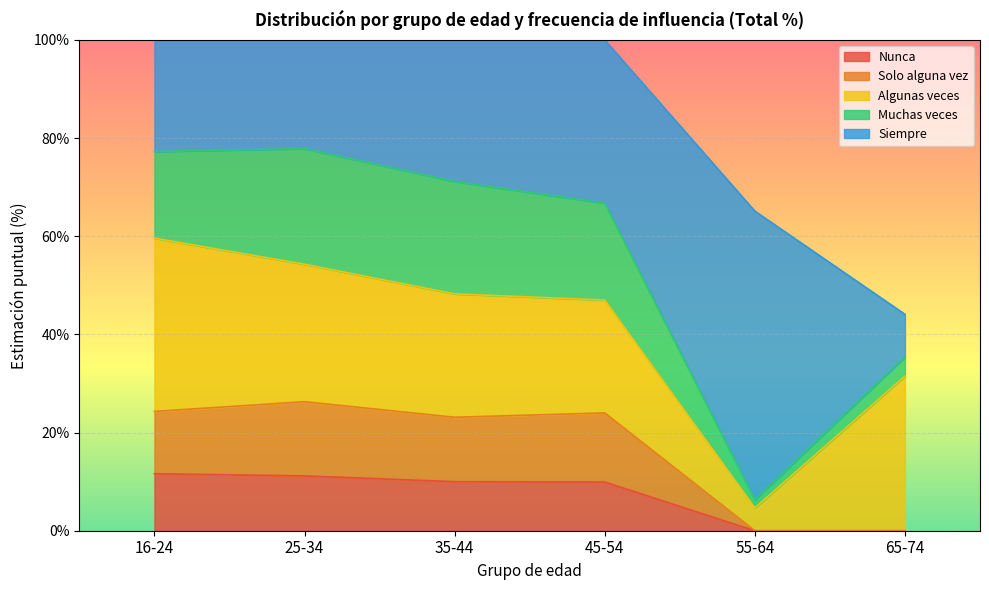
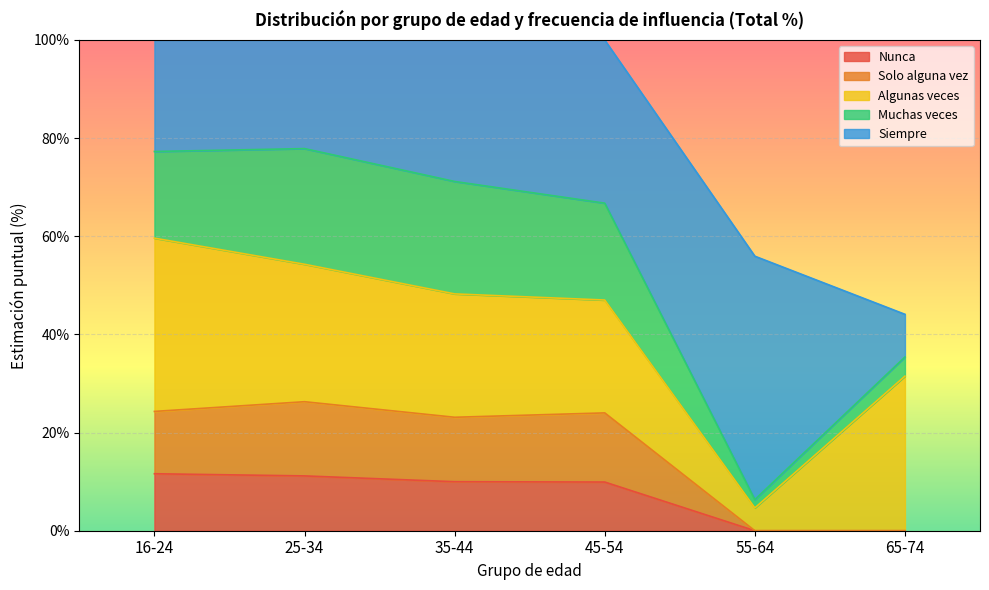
  {
    "Algunas veces": {
      "16-24": "35%",
      "25-34": "28%",
      "35-44": "25%",
      "45-54": "23%",
      "55-64": "5%",
      "65-74": "32%"
    },
    "Muchas veces": {
      "16-24": "18%",
      "25-34": "24%",
      "35-44": "23%",
      "45-54": "20%",
      "55-64": "2%",
      "65-74": "4%"
    },
    "Siempre": {
      "16-24": "23%",
      "25-34": "22%",
      "35-44": "29%",
      "45-54": "33%",
-     "55-64": "59%",
+     "55-64": "50%",
      "65-74": "9%"
    }
  }
